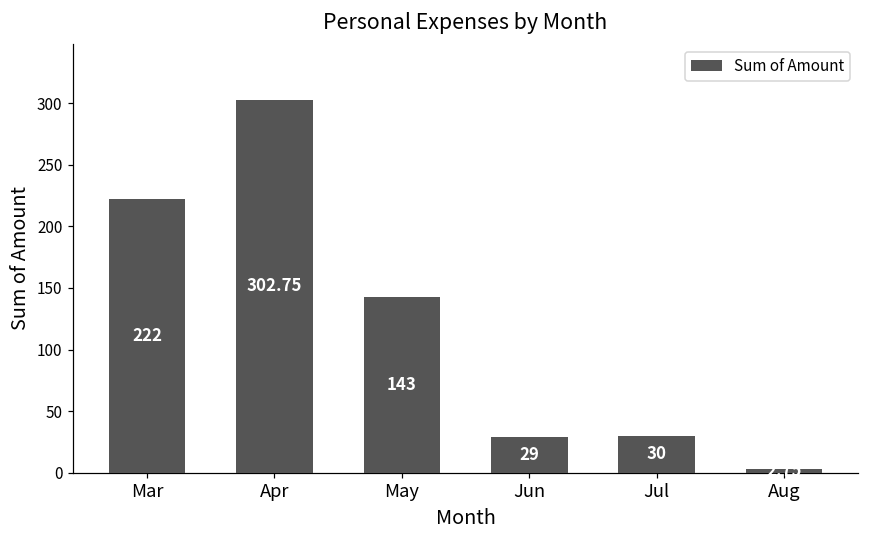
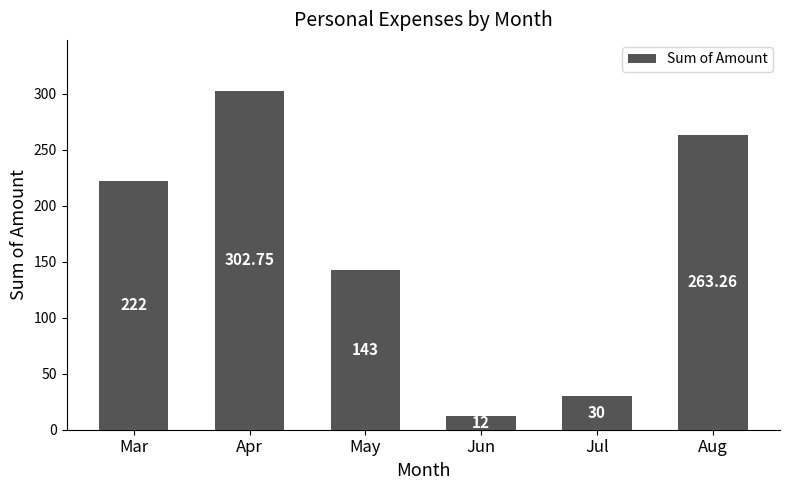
  {
    "Mar": 222,
    "Apr": 302.75,
    "May": 143,
-   "Jun": 29,
+   "Jun": 12,
    "Jul": 30,
-   "Aug": 3
+   "Aug": 263
  }
